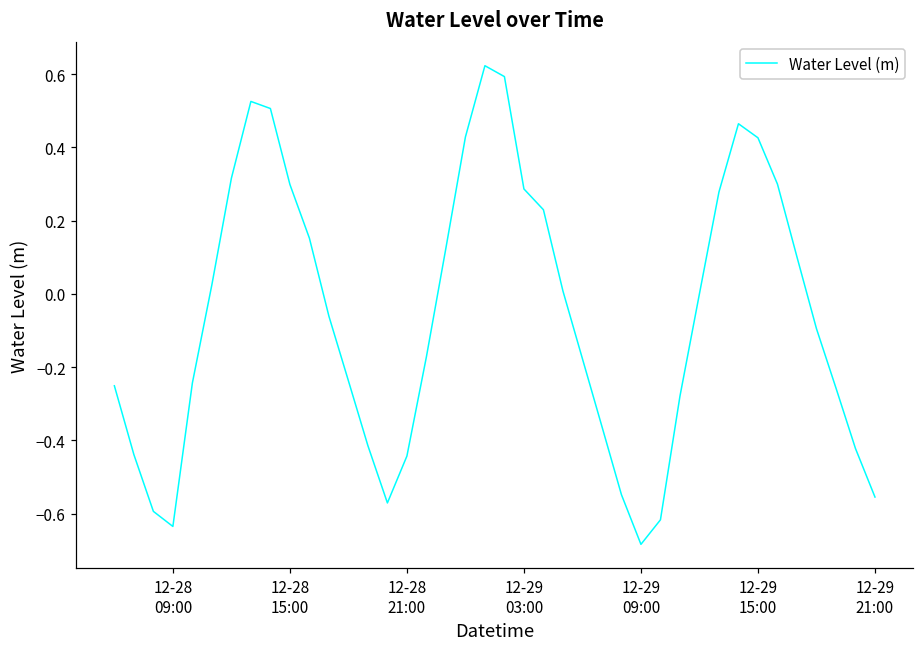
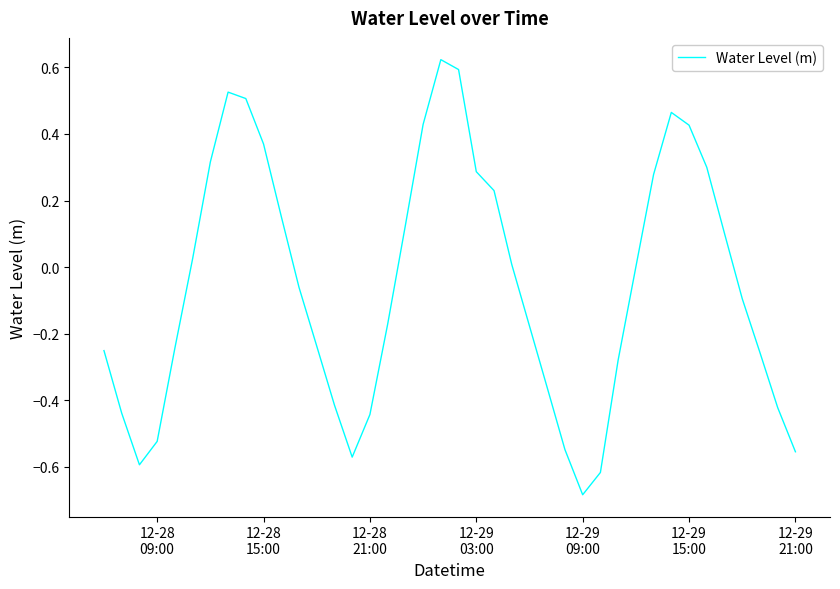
  {
-   "12-28 09:00": -0.63,
-   "12-28 15:00": 0.30,
+   "12-28 09:00": -0.52,
+   "12-28 15:00": 0.37,
    "12-28 21:00": -0.44,
    "12-29 03:00": 0.29,
    "12-29 09:00": -0.68,
    "12-29 15:00": 0.43,
    "12-29 21:00": -0.55
  }
